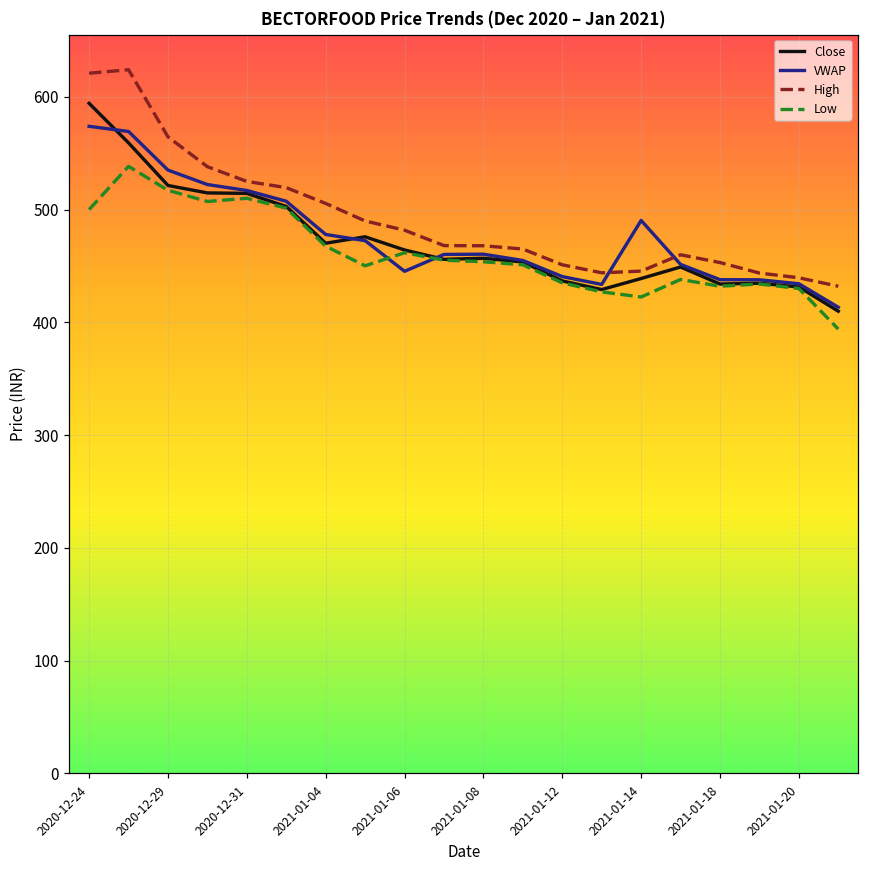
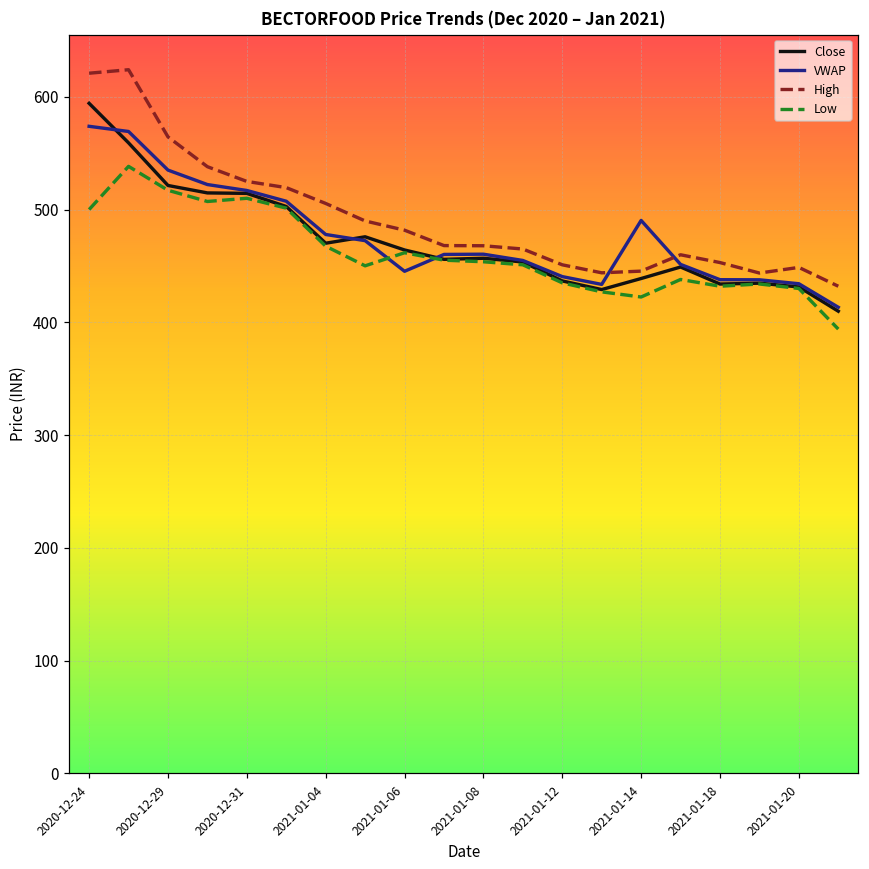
  {
    "Close": {
      "2020-12-24": 594,
      "2020-12-29": 521,
      "2020-12-31": 514,
      "2021-01-04": 470,
      "2021-01-08": 457,
      "2021-01-14": 439
    },
    "VWAP": {
      "2020-12-24": 574,
      "2020-12-29": 535,
      "2020-12-31": 517,
      "2021-01-04": 478,
      "2021-01-06": 445,
      "2021-01-08": 460,
      "2021-01-12": 441,
      "2021-01-14": 490,
      "2021-01-18": 438,
      "2021-01-20": 434
    },
    "High": {
      "2020-12-24": 621,
      "2020-12-29": 564,
      "2020-12-31": 525,
      "2021-01-04": 505,
      "2021-01-06": 482,
      "2021-01-08": 468,
      "2021-01-12": 451,
      "2021-01-14": 445,
      "2021-01-18": 453,
-     "2021-01-20": 440
+     "2021-01-20": 449
    },
    "Low": {
      "2020-12-24": 500,
      "2020-12-29": 517,
      "2020-12-31": 510,
      "2021-01-04": 468,
      "2021-01-08": 454,
      "2021-01-14": 422
    }
  }
